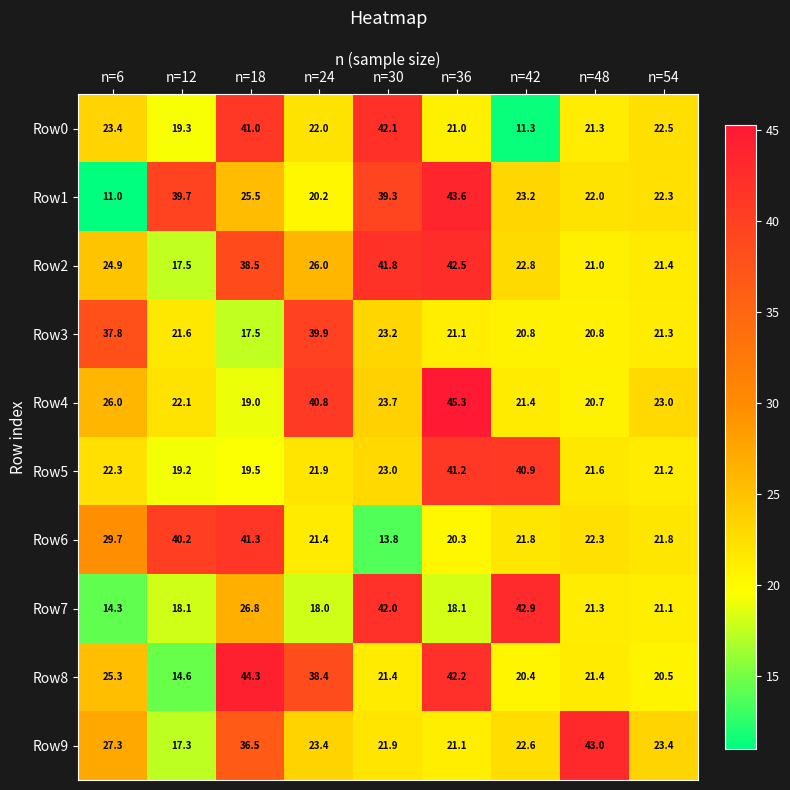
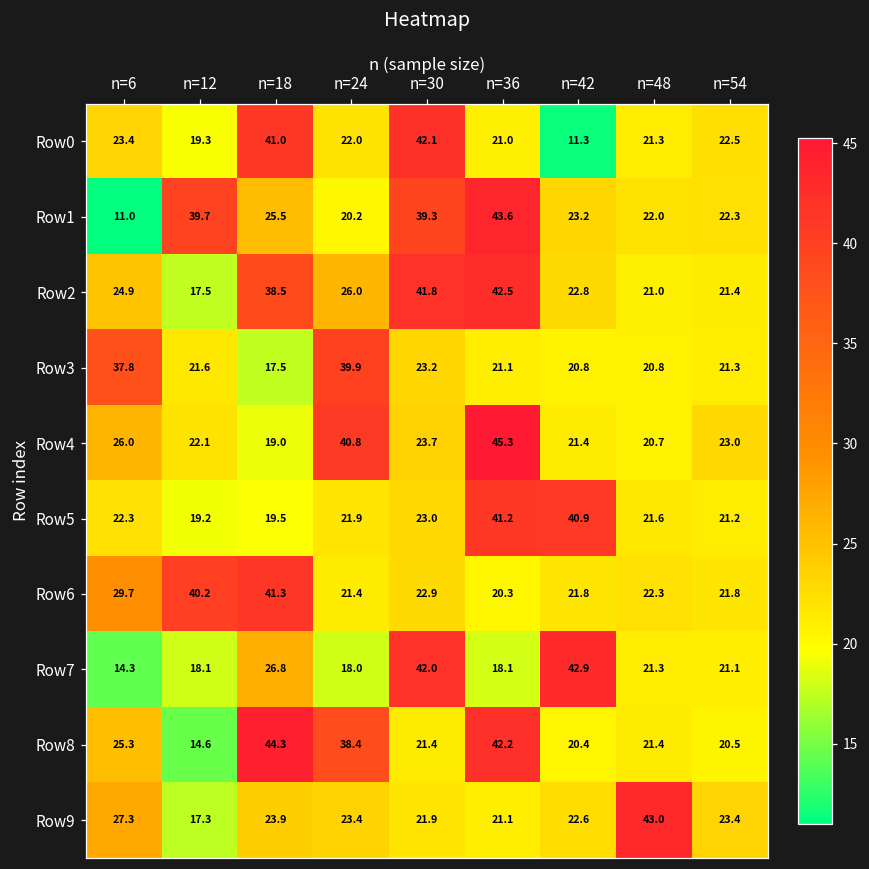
  {
    "Row0": {
      "n=6": 23.4,
      "n=12": 19.3,
      "n=18": 41.0,
      "n=24": 22.0,
      "n=30": 42.1,
      "n=36": 21.0,
      "n=42": 11.3,
      "n=48": 21.3,
      "n=54": 22.5
    },
    "Row1": {
      "n=6": 11.0,
      "n=12": 39.7,
      "n=18": 25.5,
      "n=24": 20.2,
      "n=30": 39.3,
      "n=36": 43.6,
      "n=42": 23.2,
      "n=48": 22.0,
      "n=54": 22.3
    },
    "Row2": {
      "n=6": 24.9,
      "n=12": 17.5,
      "n=18": 38.5,
      "n=24": 26.0,
      "n=30": 41.8,
      "n=36": 42.5,
      "n=42": 22.8,
      "n=48": 21.0,
      "n=54": 21.4
    },
    "Row3": {
      "n=6": 37.8,
      "n=12": 21.6,
      "n=18": 17.5,
      "n=24": 39.9,
      "n=30": 23.2,
      "n=36": 21.1,
      "n=42": 20.8,
      "n=48": 20.8,
      "n=54": 21.3
    },
    "Row4": {
      "n=6": 26.0,
      "n=12": 22.1,
      "n=18": 19.0,
      "n=24": 40.8,
      "n=30": 23.7,
      "n=36": 45.3,
      "n=42": 21.4,
      "n=48": 20.7,
      "n=54": 23.0
    },
    "Row5": {
      "n=6": 22.3,
      "n=12": 19.2,
      "n=18": 19.5,
      "n=24": 21.9,
      "n=30": 23.0,
      "n=36": 41.2,
      "n=42": 40.9,
      "n=48": 21.6,
      "n=54": 21.2
    },
    "Row6": {
      "n=6": 29.7,
      "n=12": 40.2,
      "n=18": 41.3,
      "n=24": 21.4,
-     "n=30": 13.8,
+     "n=30": 22.9,
      "n=36": 20.3,
      "n=42": 21.8,
      "n=48": 22.3,
      "n=54": 21.8
    },
    "Row7": {
      "n=6": 14.3,
      "n=12": 18.1,
      "n=18": 26.8,
      "n=24": 18.0,
      "n=30": 42.0,
      "n=36": 18.1,
      "n=42": 42.9,
      "n=48": 21.3,
      "n=54": 21.1
    },
    "Row8": {
      "n=6": 25.3,
      "n=12": 14.6,
      "n=18": 44.3,
      "n=24": 38.4,
      "n=30": 21.4,
      "n=36": 42.2,
      "n=42": 20.4,
      "n=48": 21.4,
      "n=54": 20.5
    },
    "Row9": {
      "n=6": 27.3,
      "n=12": 17.3,
-     "n=18": 36.5,
+     "n=18": 23.9,
      "n=24": 23.4,
      "n=30": 21.9,
      "n=36": 21.1,
      "n=42": 22.6,
      "n=48": 43.0,
      "n=54": 23.4
    }
  }
